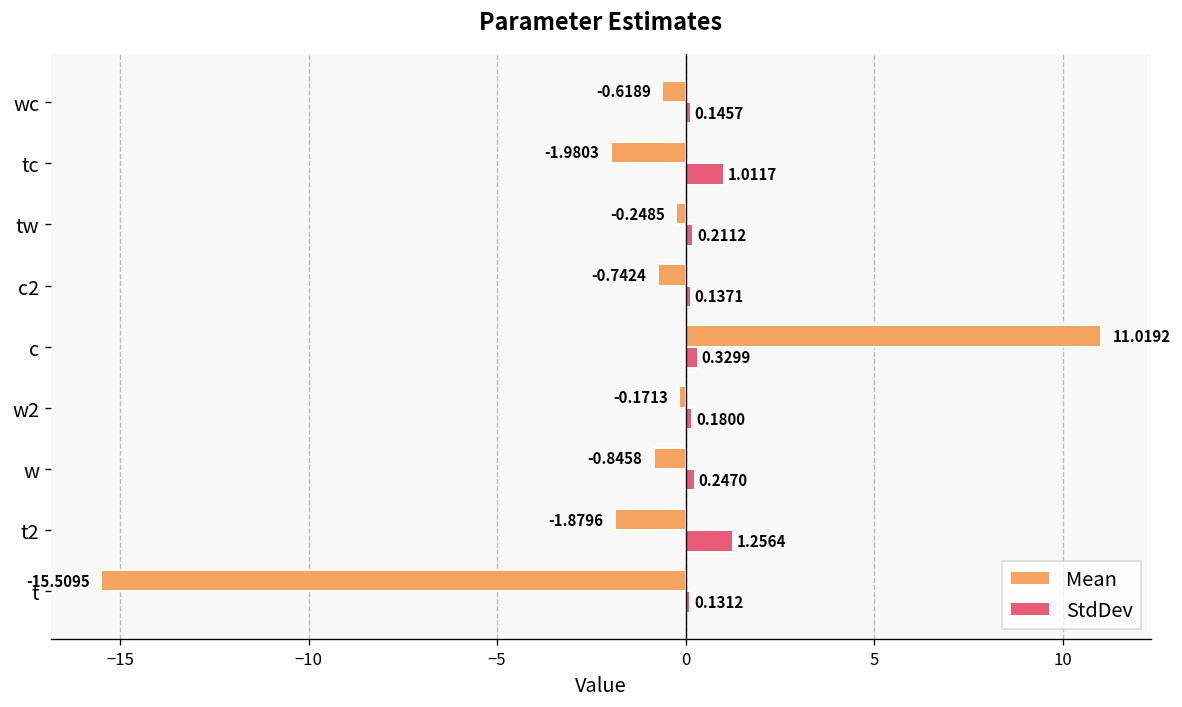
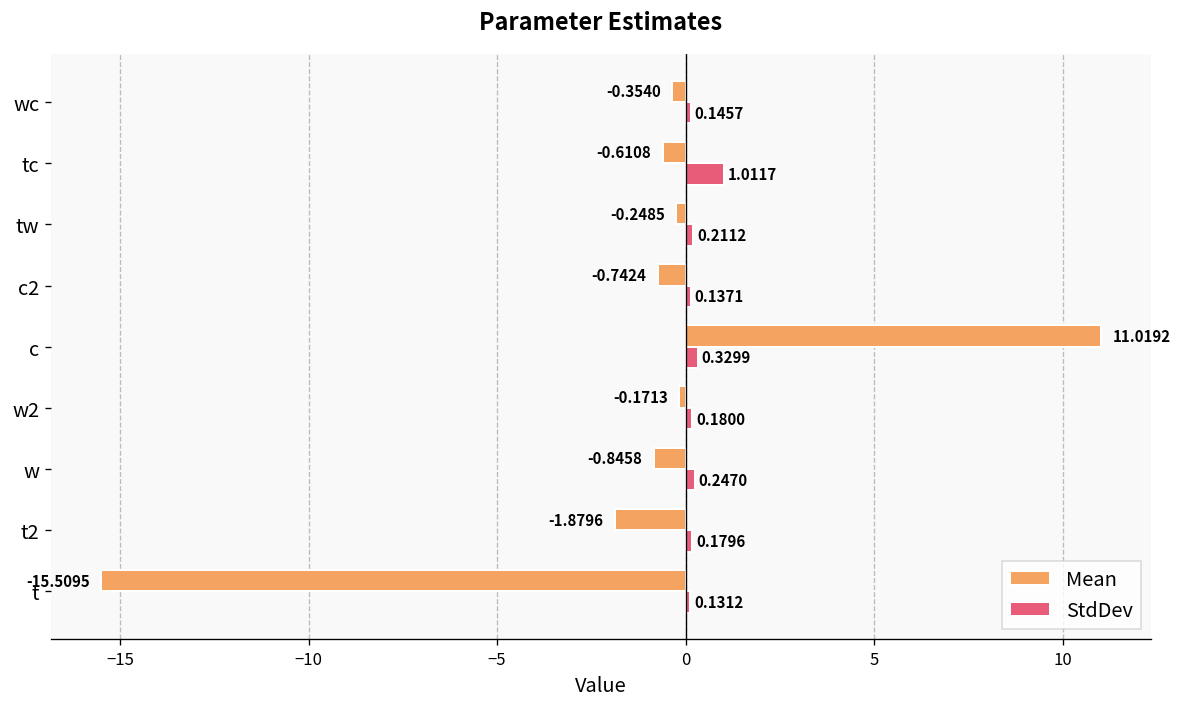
  {
    "Mean": {
-     "wc": -0.6189,
-     "tc": -1.9803,
+     "wc": -0.3540,
+     "tc": -0.6108,
      "tw": -0.2485,
      "c2": -0.7424,
      "c": 11.0192,
      "w2": -0.1713,
      "w": -0.8458,
      "t2": -1.8796,
      "t": -15.5095
    },
    "StdDev": {
      "wc": 0.1457,
      "tc": 1.0117,
      "tw": 0.2112,
      "c2": 0.1371,
      "c": 0.3299,
      "w2": 0.1800,
      "w": 0.2470,
-     "t2": 1.2564,
+     "t2": 0.1796,
      "t": 0.1312
    }
  }
